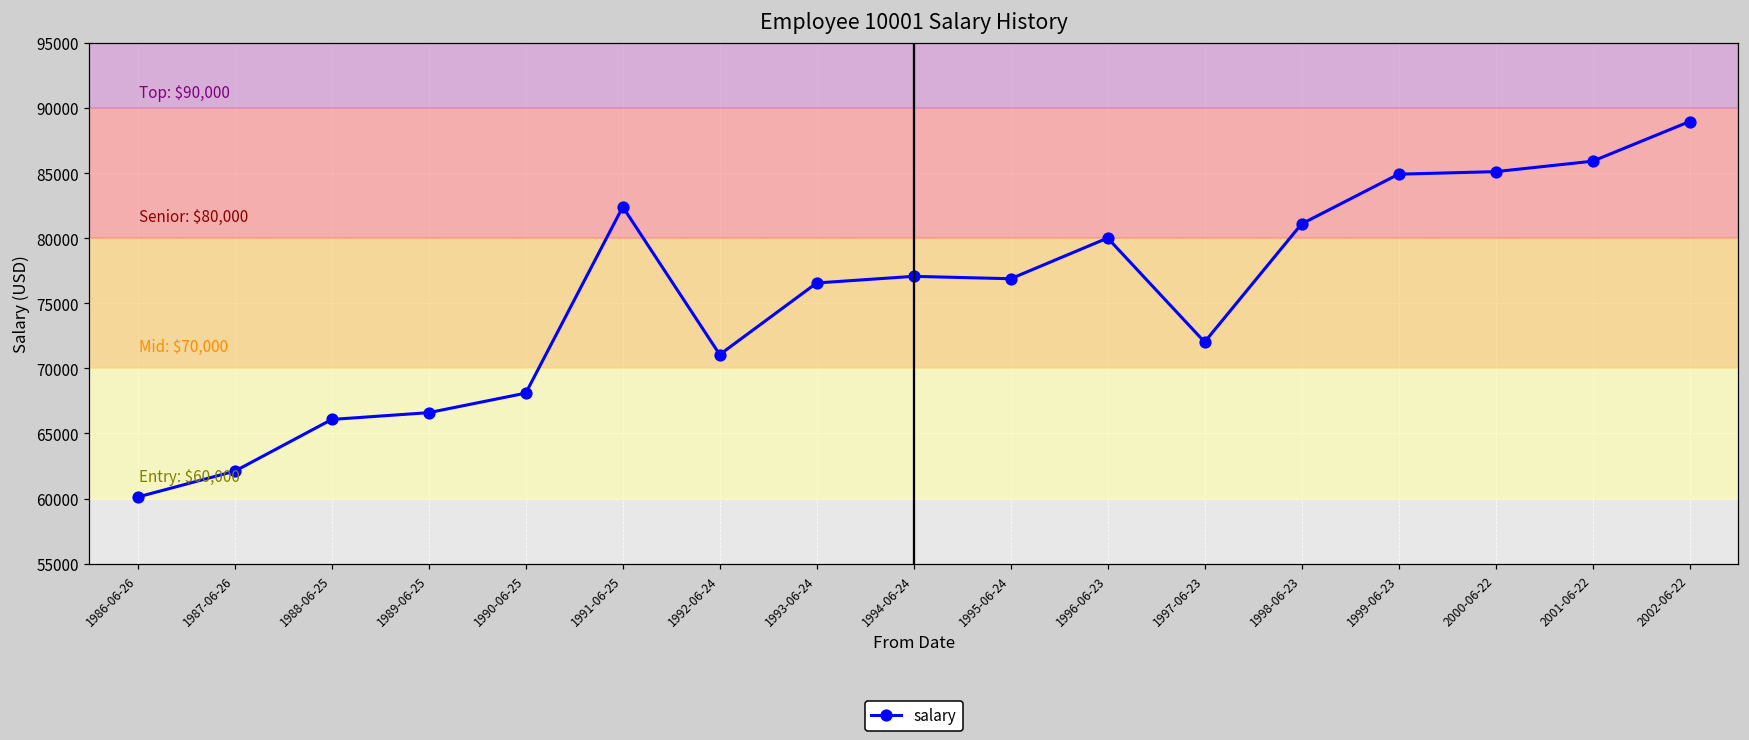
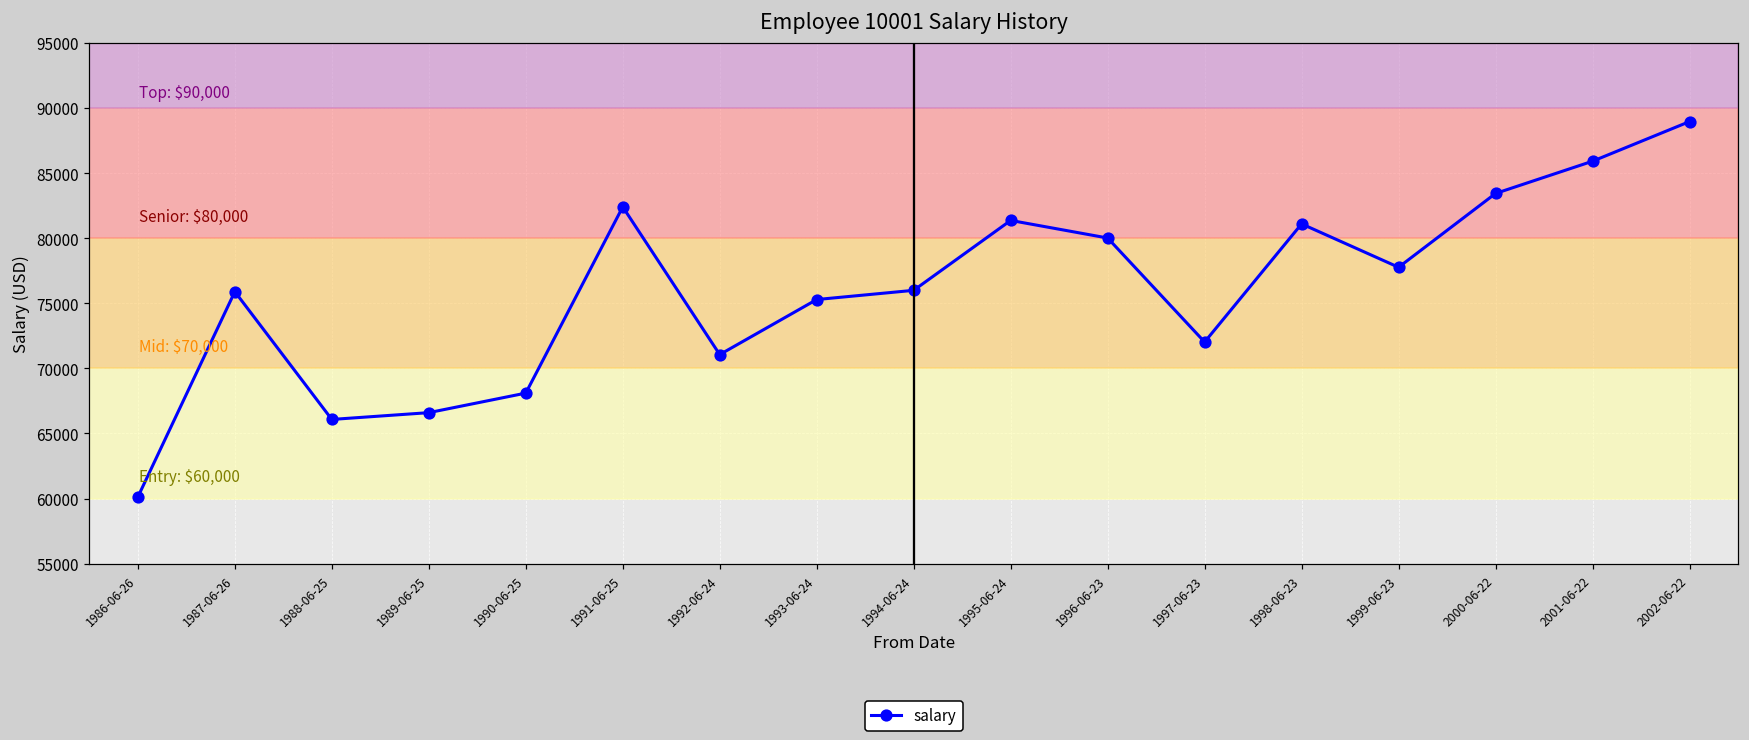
  {
    "1986-06-26": 60100,
-   "1987-06-26": 62100,
+   "1987-06-26": 75900,
    "1988-06-25": 66100,
    "1989-06-25": 66600,
    "1990-06-25": 68100,
    "1991-06-25": 82400,
    "1992-06-24": 71100,
-   "1993-06-24": 76600,
-   "1994-06-24": 77100,
-   "1995-06-24": 76900,
+   "1993-06-24": 75300,
+   "1994-06-24": 76000,
+   "1995-06-24": 81400,
    "1996-06-23": 80000,
    "1997-06-23": 72000,
    "1998-06-23": 81100,
-   "1999-06-23": 84900,
-   "2000-06-22": 85100,
+   "1999-06-23": 77800,
+   "2000-06-22": 83400,
    "2001-06-22": 85900,
    "2002-06-22": 89000
  }
